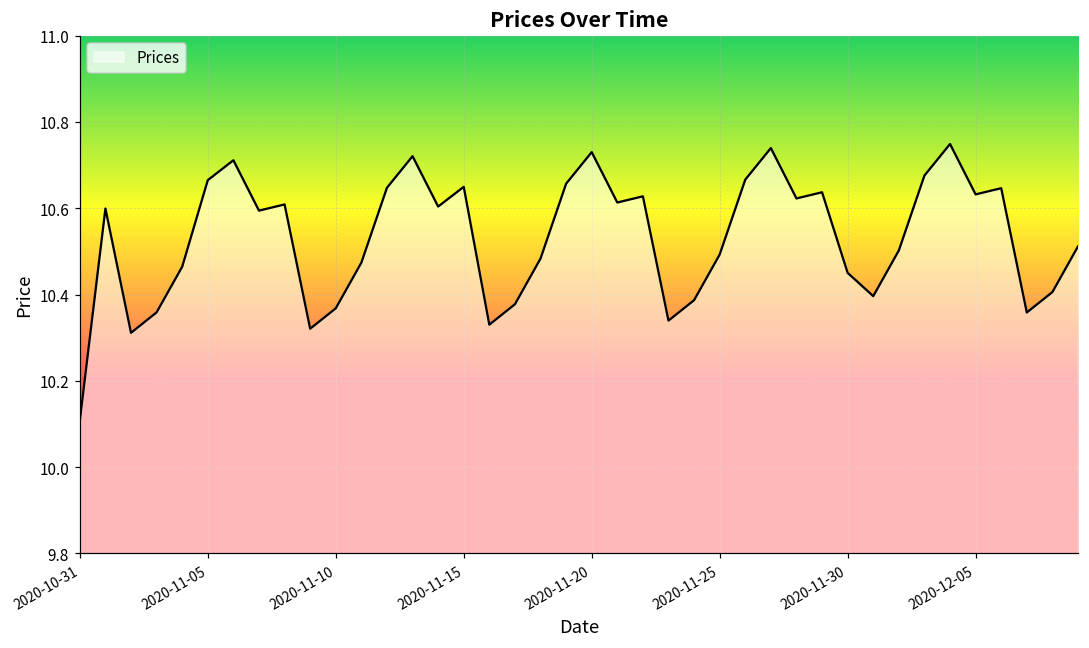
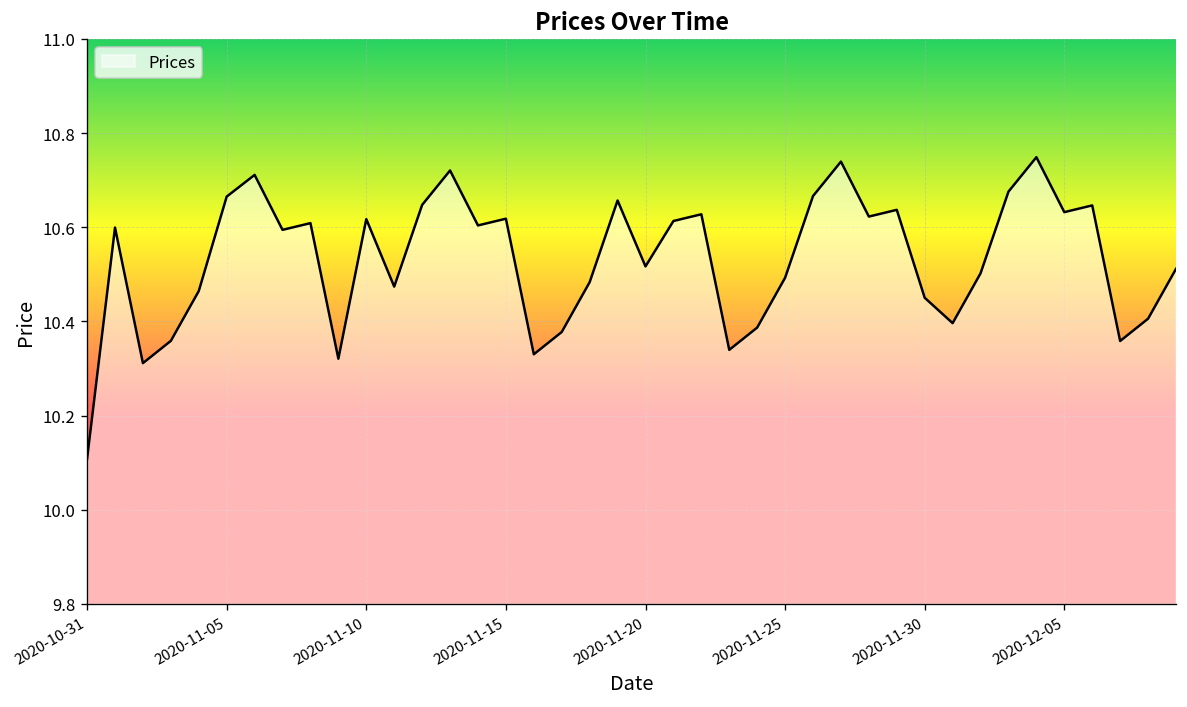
  {
    "2020-10-31": 10.11,
    "2020-11-05": 10.67,
-   "2020-11-10": 10.37,
-   "2020-11-15": 10.65,
-   "2020-11-20": 10.73,
+   "2020-11-10": 10.62,
+   "2020-11-15": 10.62,
+   "2020-11-20": 10.52,
    "2020-11-25": 10.49,
    "2020-11-30": 10.45,
    "2020-12-05": 10.63
  }
